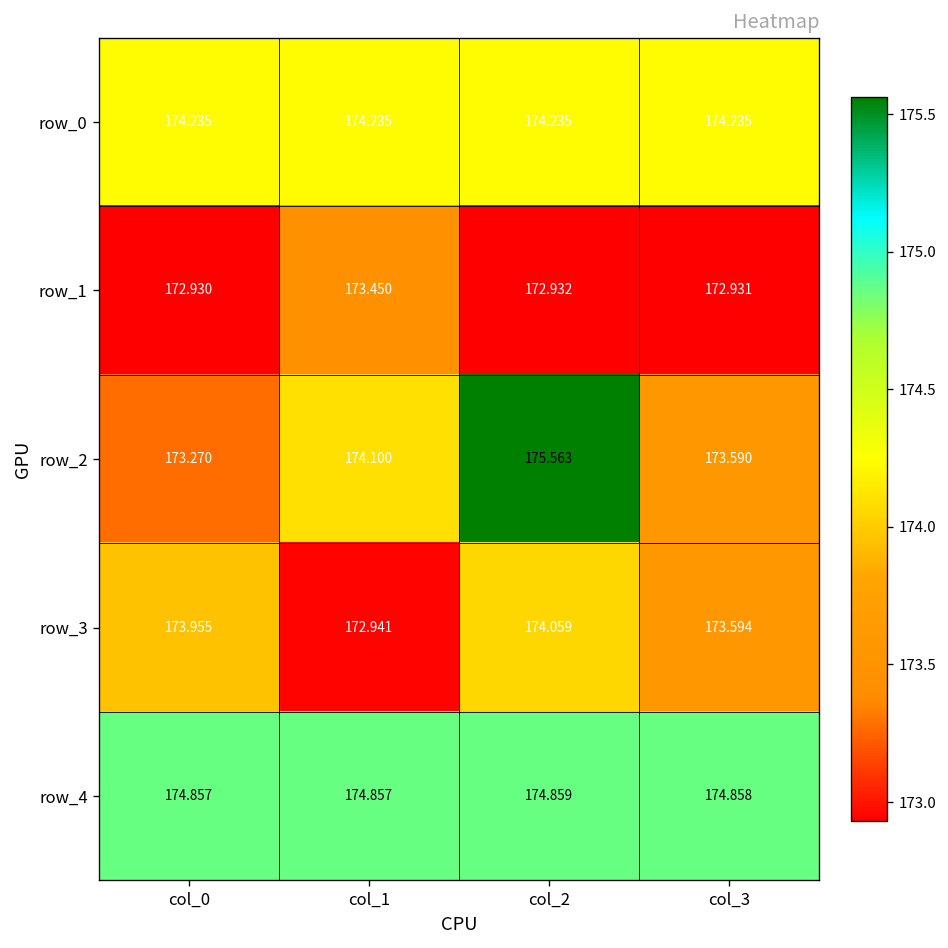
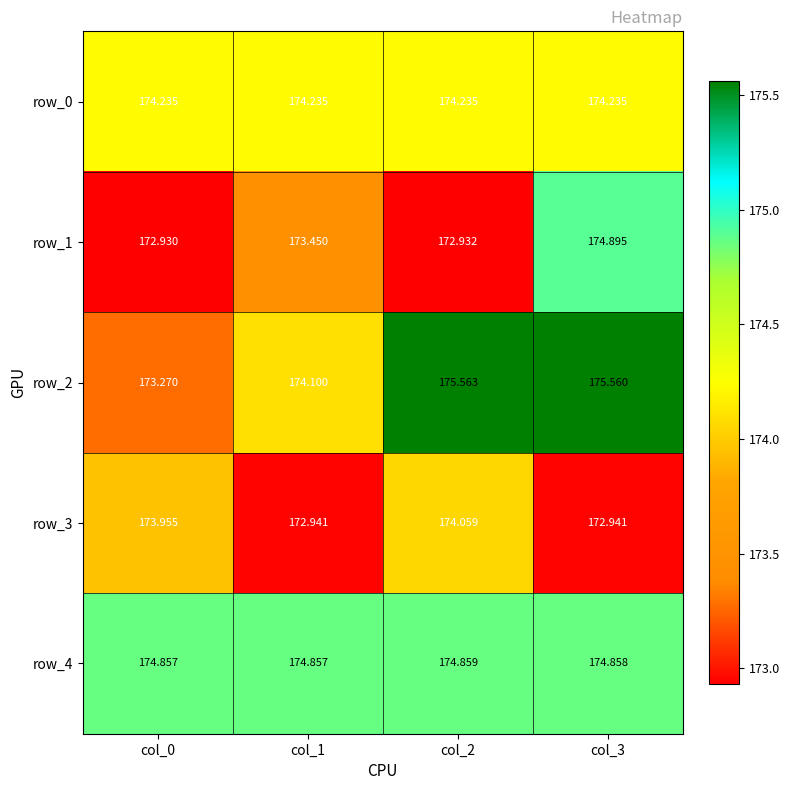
  {
    "row_0": {
      "col_0": 174.235,
      "col_1": 174.235,
      "col_2": 174.235,
      "col_3": 174.235
    },
    "row_1": {
      "col_0": 172.930,
      "col_1": 173.450,
      "col_2": 172.932,
-     "col_3": 172.931
+     "col_3": 174.895
    },
    "row_2": {
      "col_0": 173.270,
      "col_1": 174.100,
      "col_2": 175.563,
-     "col_3": 173.590
+     "col_3": 175.560
    },
    "row_3": {
      "col_0": 173.955,
      "col_1": 172.941,
      "col_2": 174.059,
-     "col_3": 173.594
+     "col_3": 172.941
    },
    "row_4": {
      "col_0": 174.857,
      "col_1": 174.857,
      "col_2": 174.859,
      "col_3": 174.858
    }
  }
